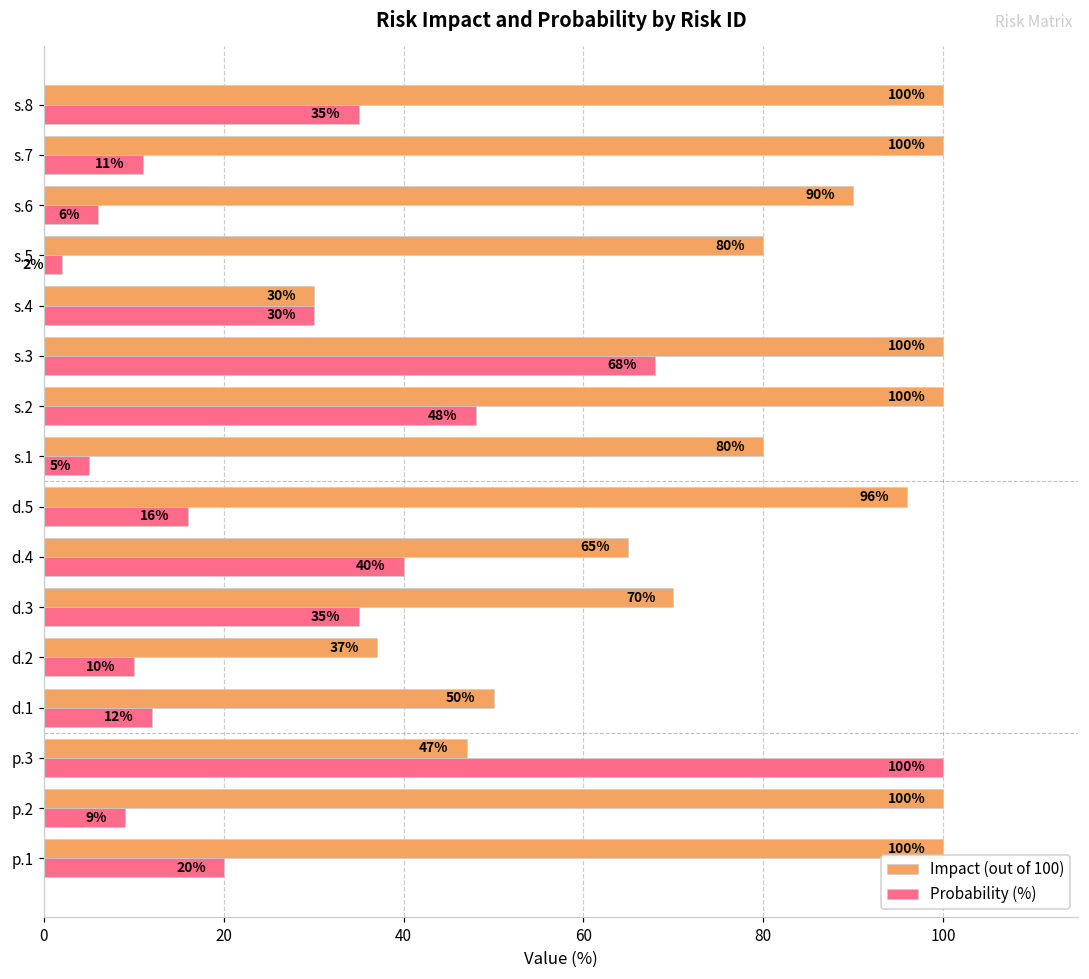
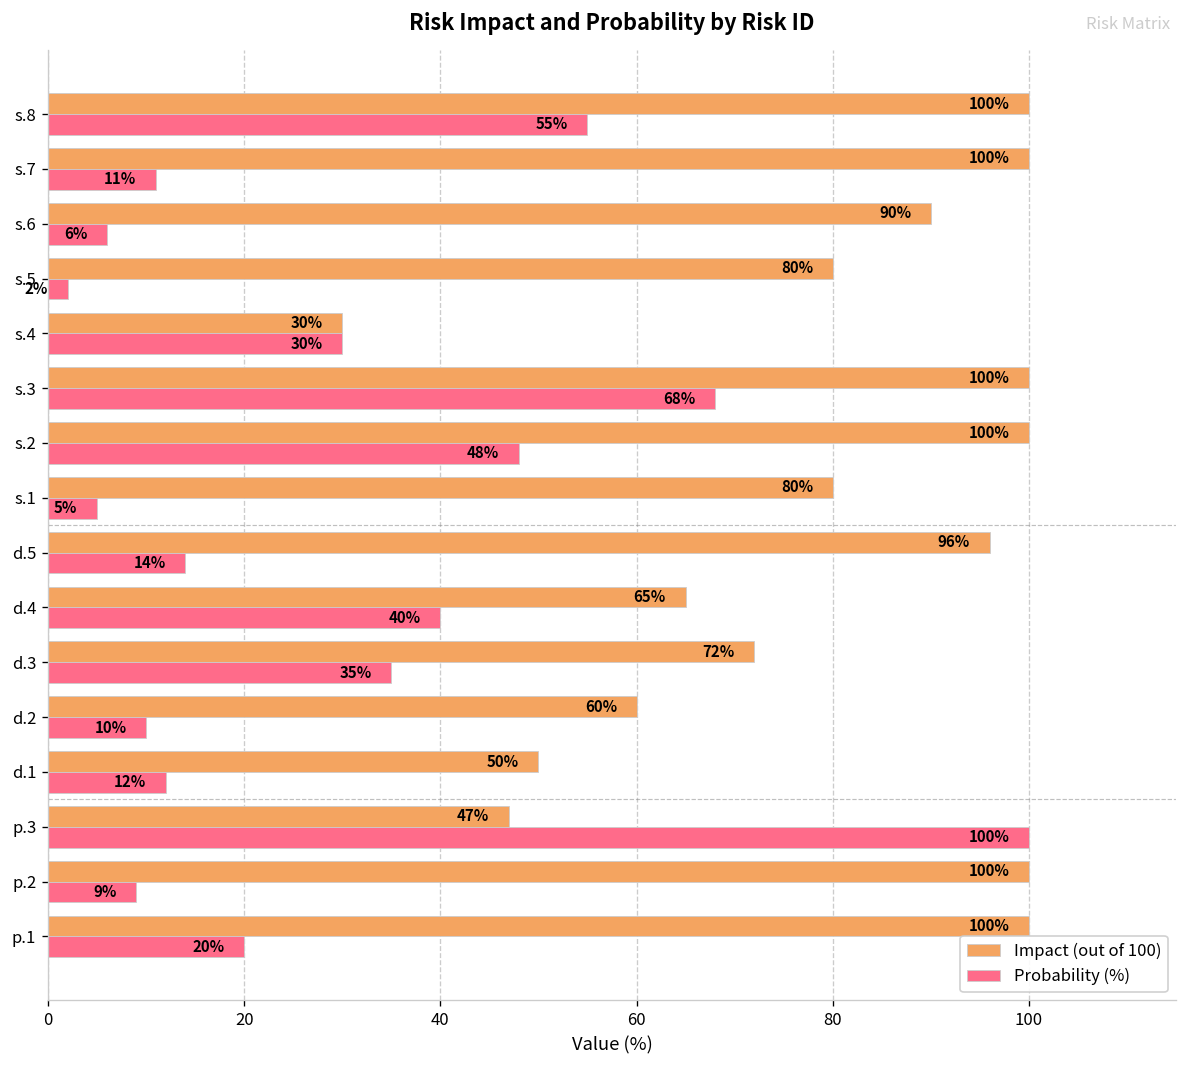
  {
    "Impact (out of 100)": {
      "s.8": "100%",
      "s.7": "100%",
      "s.6": "90%",
      "s.5": "80%",
      "s.4": "30%",
      "s.3": "100%",
      "s.2": "100%",
      "s.1": "80%",
      "d.5": "96%",
      "d.4": "65%",
-     "d.3": "70%",
-     "d.2": "37%",
+     "d.3": "72%",
+     "d.2": "60%",
      "d.1": "50%",
      "p.3": "47%",
      "p.2": "100%",
      "p.1": "100%"
    },
    "Probability (%)": {
-     "s.8": "35%",
+     "s.8": "55%",
      "s.7": "11%",
      "s.6": "6%",
      "s.5": "2%",
      "s.4": "30%",
      "s.3": "68%",
      "s.2": "48%",
      "s.1": "5%",
-     "d.5": "16%",
+     "d.5": "14%",
      "d.4": "40%",
      "d.3": "35%",
      "d.2": "10%",
      "d.1": "12%",
      "p.3": "100%",
      "p.2": "9%",
      "p.1": "20%"
    }
  }
